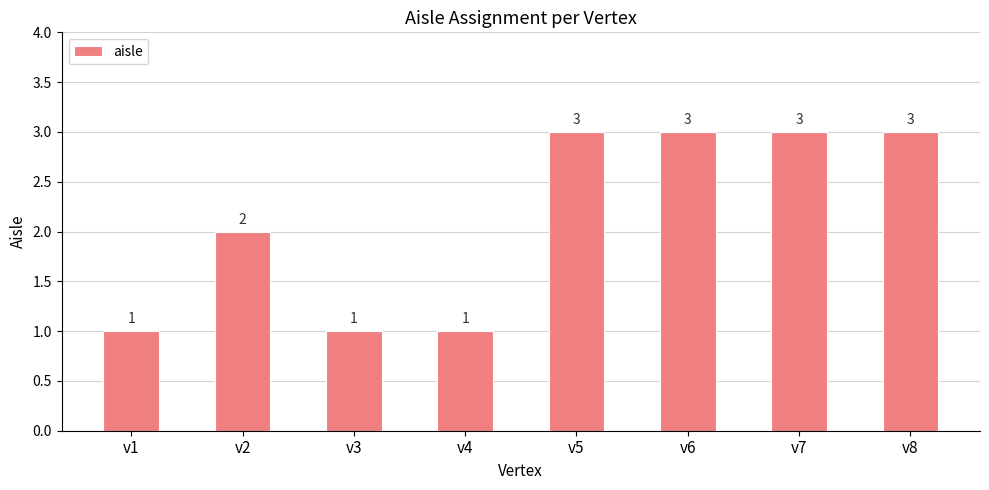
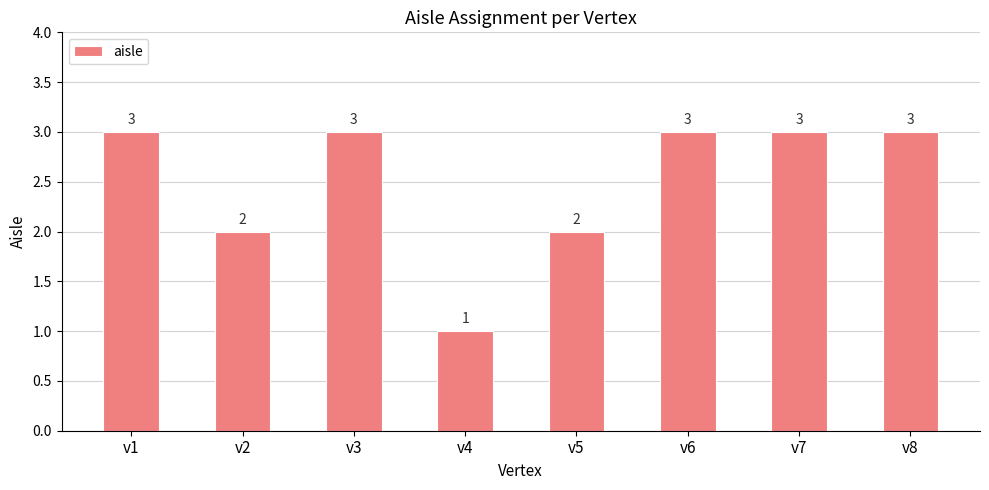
  {
-   "v1": 1,
+   "v1": 3,
    "v2": 2,
-   "v3": 1,
+   "v3": 3,
    "v4": 1,
-   "v5": 3,
+   "v5": 2,
    "v6": 3,
    "v7": 3,
    "v8": 3
  }
